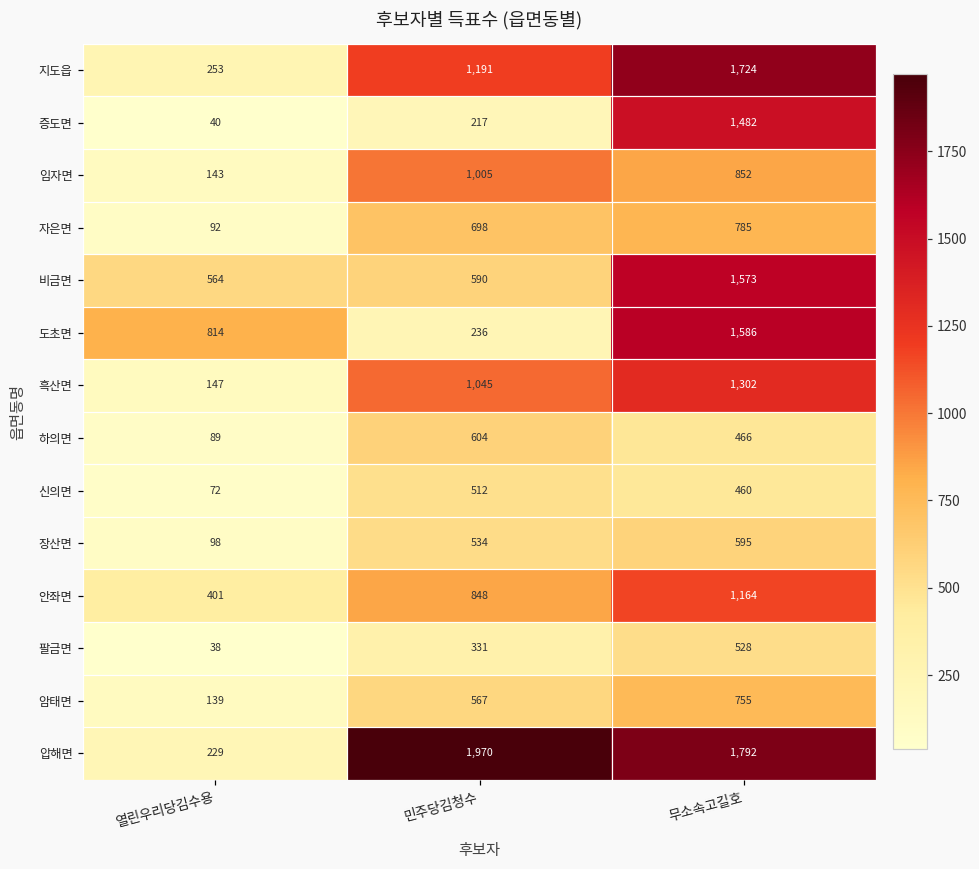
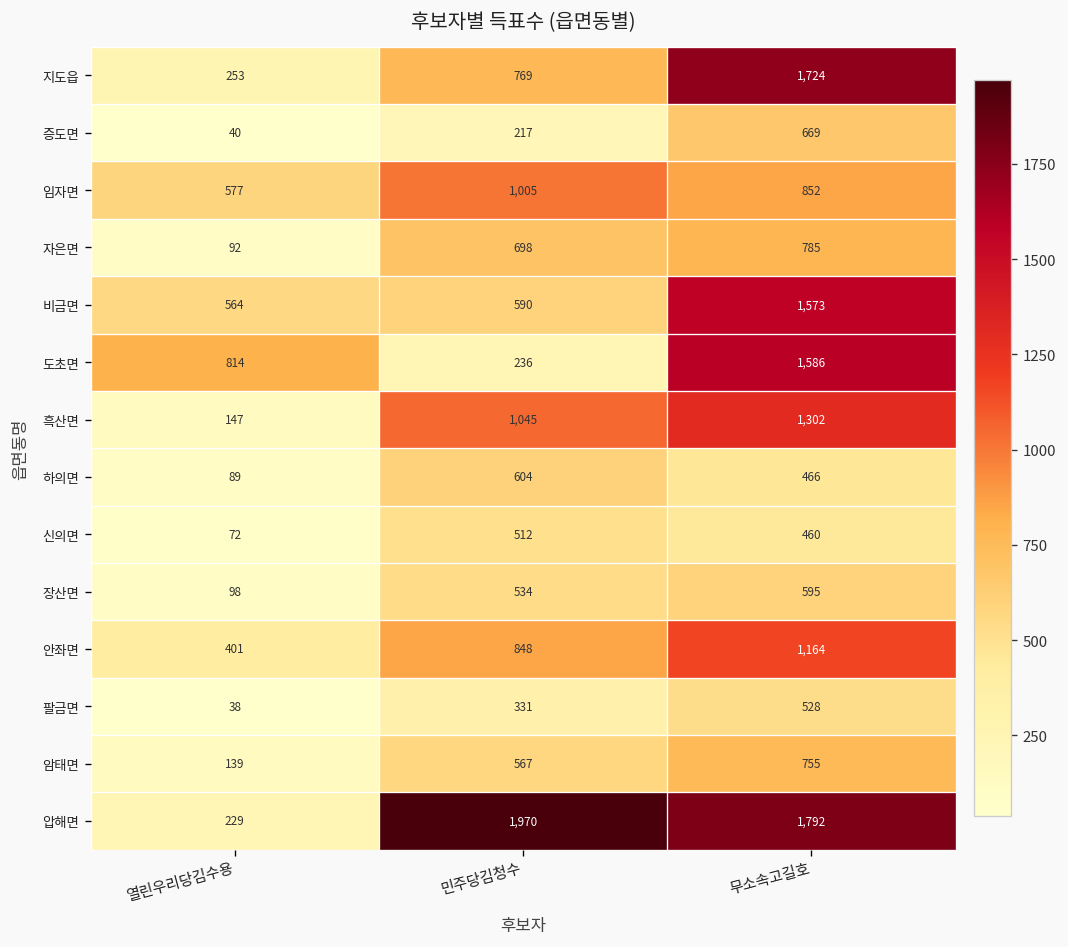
  {
    "지도읍": {
      "열린우리당김수용": "253",
-     "민주당김청수": "1,191",
+     "민주당김청수": "769",
      "무소속고길호": "1,724"
    },
    "증도면": {
      "열린우리당김수용": "40",
      "민주당김청수": "217",
-     "무소속고길호": "1,482"
+     "무소속고길호": "669"
    },
    "임자면": {
-     "열린우리당김수용": "143",
+     "열린우리당김수용": "577",
      "민주당김청수": "1,005",
      "무소속고길호": "852"
    },
    "자은면": {
      "열린우리당김수용": "92",
      "민주당김청수": "698",
      "무소속고길호": "785"
    },
    "비금면": {
      "열린우리당김수용": "564",
      "민주당김청수": "590",
      "무소속고길호": "1,573"
    },
    "도초면": {
      "열린우리당김수용": "814",
      "민주당김청수": "236",
      "무소속고길호": "1,586"
    },
    "흑산면": {
      "열린우리당김수용": "147",
      "민주당김청수": "1,045",
      "무소속고길호": "1,302"
    },
    "하의면": {
      "열린우리당김수용": "89",
      "민주당김청수": "604",
      "무소속고길호": "466"
    },
    "신의면": {
      "열린우리당김수용": "72",
      "민주당김청수": "512",
      "무소속고길호": "460"
    },
    "장산면": {
      "열린우리당김수용": "98",
      "민주당김청수": "534",
      "무소속고길호": "595"
    },
    "안좌면": {
      "열린우리당김수용": "401",
      "민주당김청수": "848",
      "무소속고길호": "1,164"
    },
    "팔금면": {
      "열린우리당김수용": "38",
      "민주당김청수": "331",
      "무소속고길호": "528"
    },
    "암태면": {
      "열린우리당김수용": "139",
      "민주당김청수": "567",
      "무소속고길호": "755"
    },
    "압해면": {
      "열린우리당김수용": "229",
      "민주당김청수": "1,970",
      "무소속고길호": "1,792"
    }
  }
